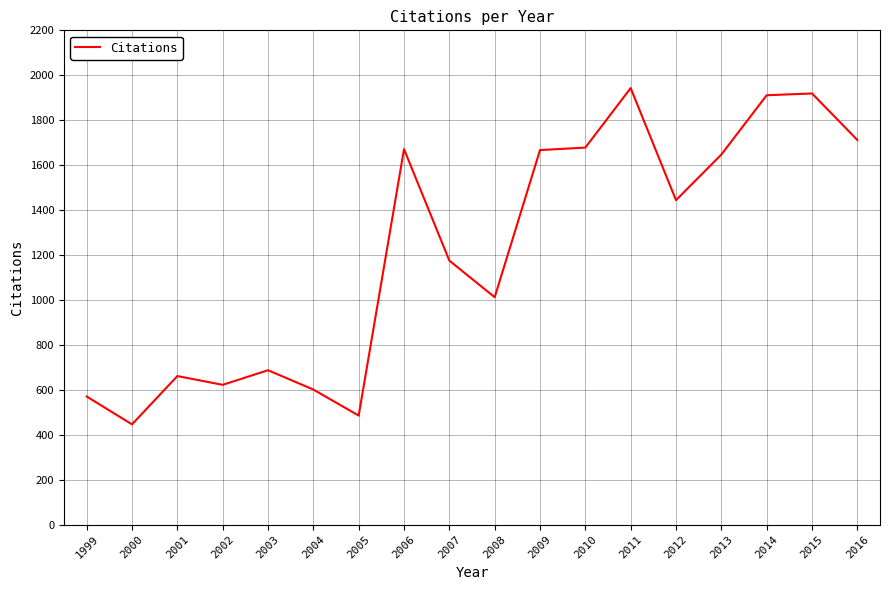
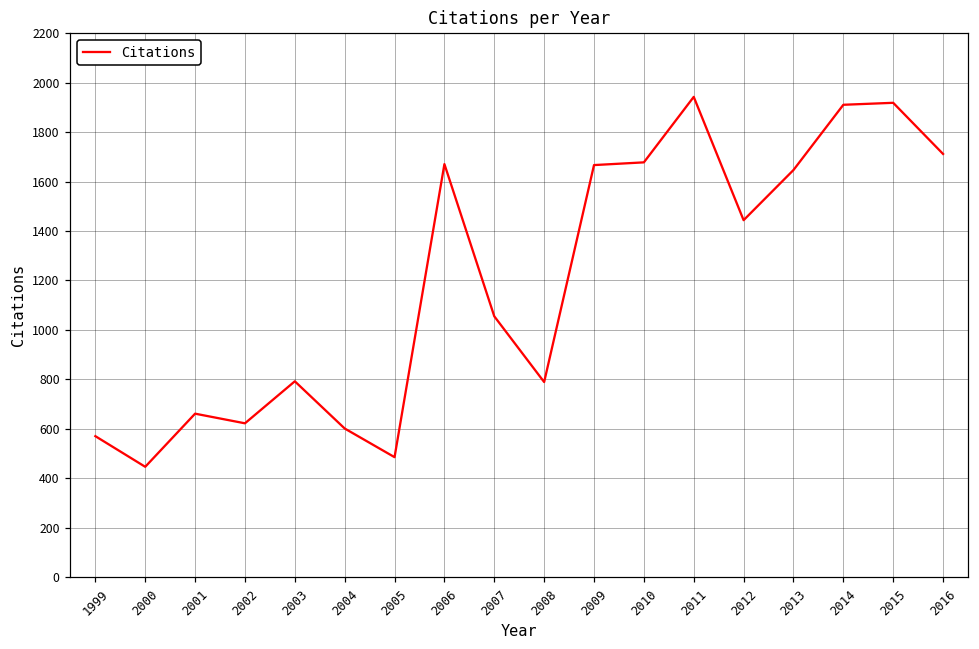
  {
    "1999": 570,
    "2000": 450,
    "2001": 660,
    "2002": 620,
-   "2003": 690,
+   "2003": 790,
    "2004": 600,
    "2005": 490,
    "2006": 1670,
-   "2007": 1180,
-   "2008": 1010,
+   "2007": 1060,
+   "2008": 790,
    "2009": 1670,
    "2010": 1680,
    "2011": 1940,
    "2012": 1440,
    "2013": 1650,
    "2014": 1910,
    "2015": 1920,
    "2016": 1710
  }
